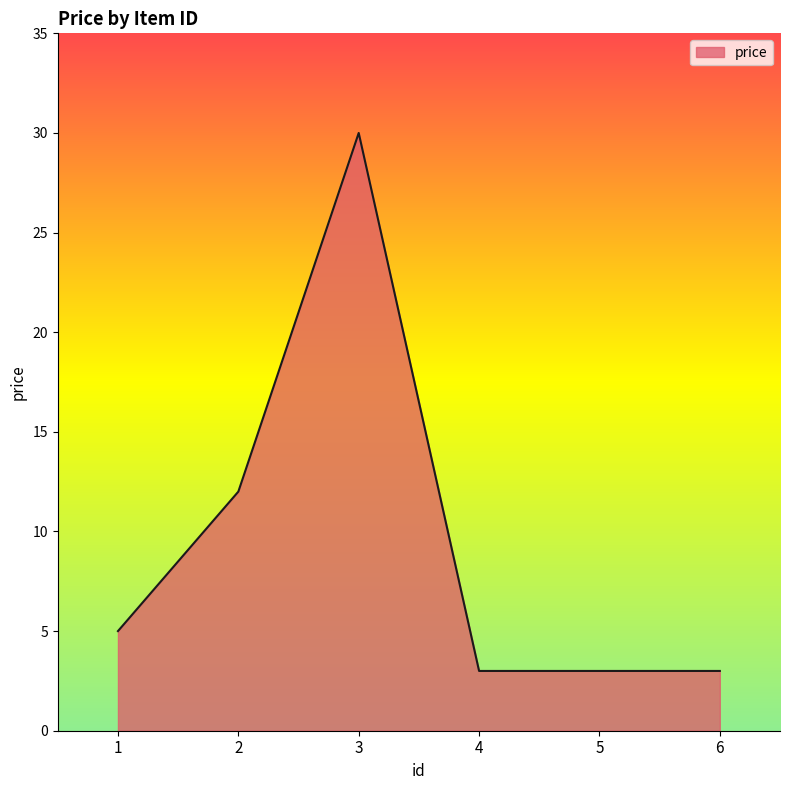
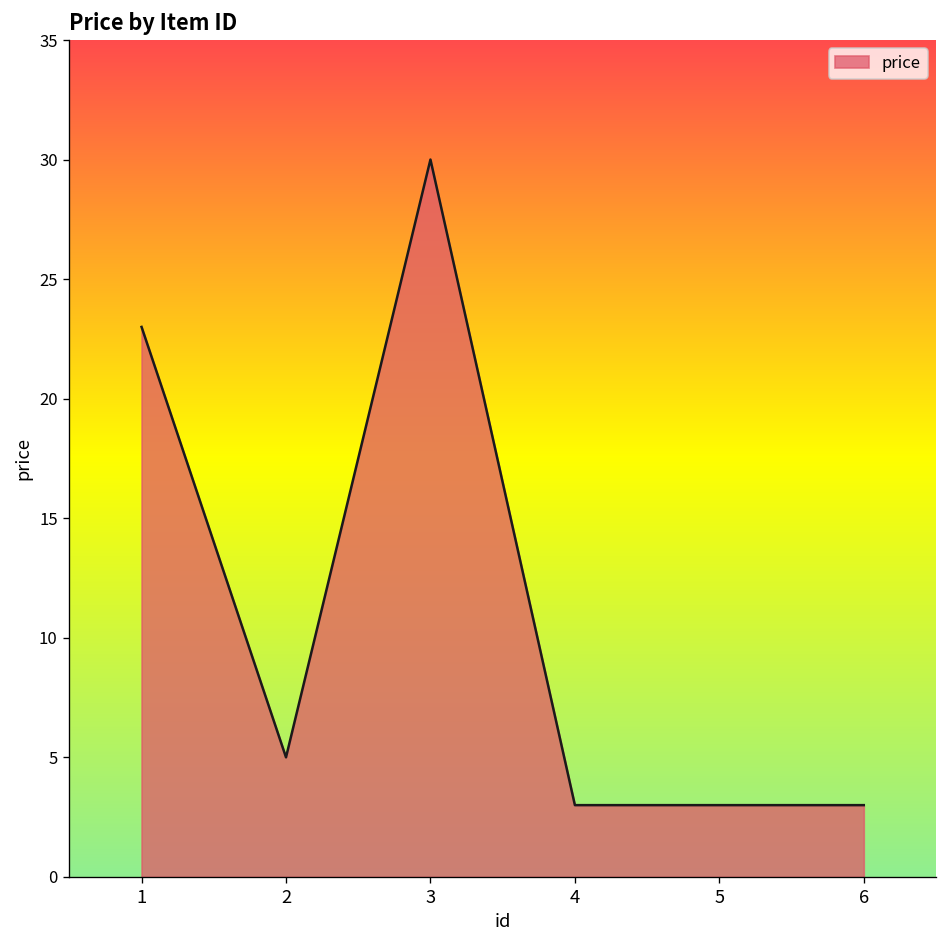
  {
-   "1": 5,
-   "2": 12,
+   "1": 23,
+   "2": 5,
    "3": 30,
    "4": 3,
    "5": 3,
    "6": 3
  }
